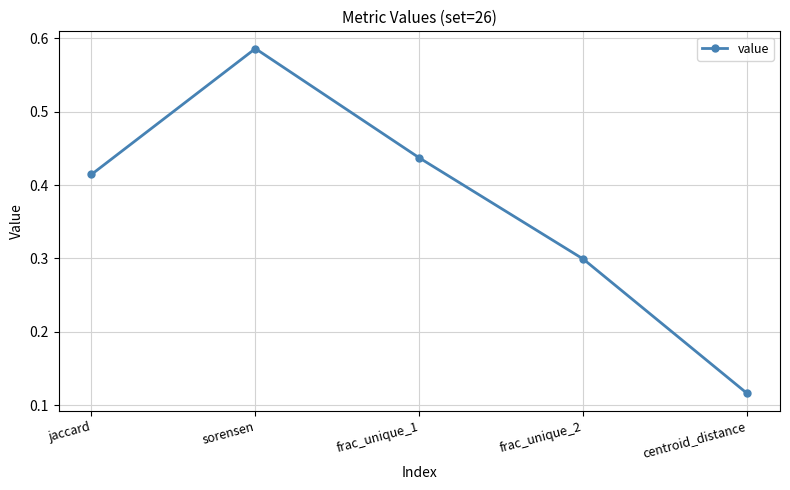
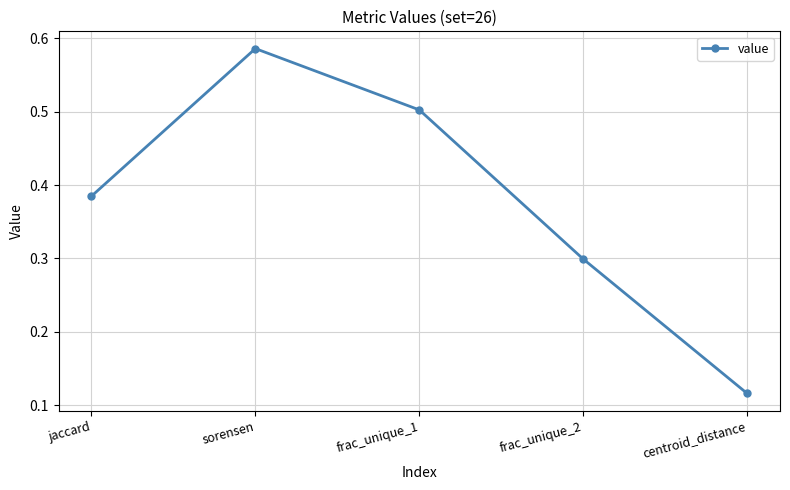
  {
-   "jaccard": 0.41,
+   "jaccard": 0.38,
    "sorensen": 0.59,
-   "frac_unique_1": 0.44,
+   "frac_unique_1": 0.50,
    "frac_unique_2": 0.30,
    "centroid_distance": 0.12
  }
